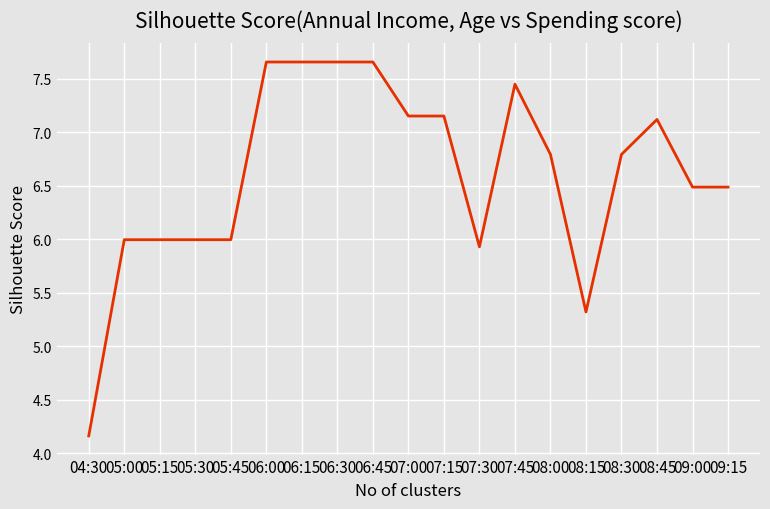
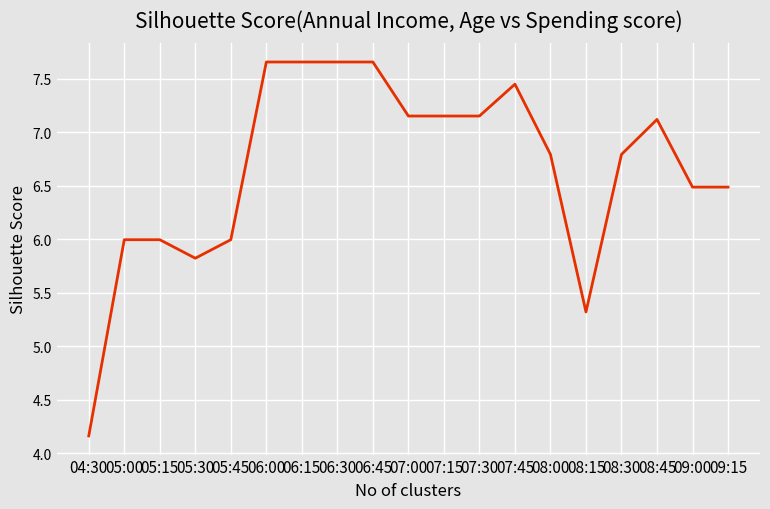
  {
    "04:30": 4.16,
    "05:00": 6.00,
    "05:15": 6.00,
-   "05:30": 6.00,
+   "05:30": 5.82,
    "05:45": 6.00,
    "06:00": 7.66,
    "06:15": 7.66,
    "06:30": 7.66,
    "06:45": 7.66,
    "07:00": 7.15,
    "07:15": 7.15,
-   "07:30": 5.93,
+   "07:30": 7.15,
    "07:45": 7.45,
    "08:00": 6.79,
    "08:15": 5.32,
    "08:30": 6.79,
    "08:45": 7.12,
    "09:00": 6.49,
    "09:15": 6.49
  }
